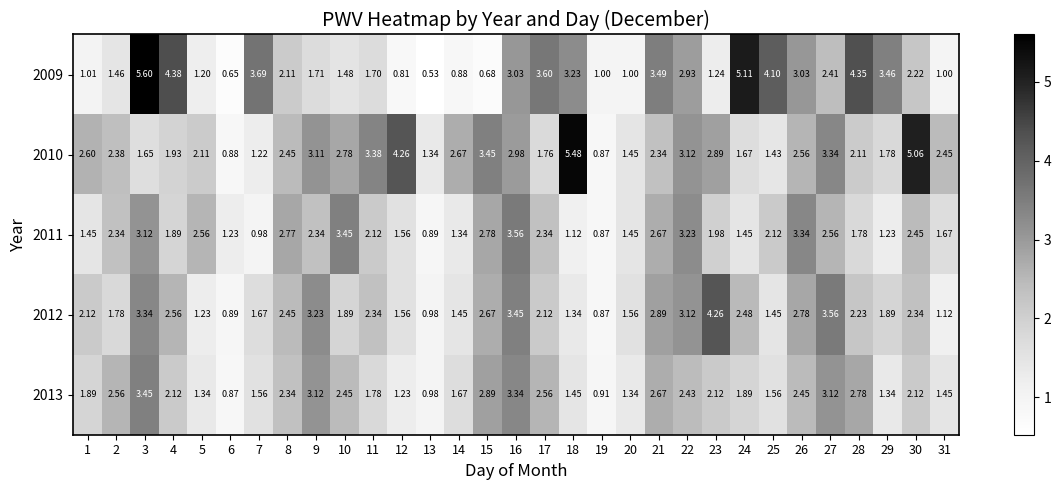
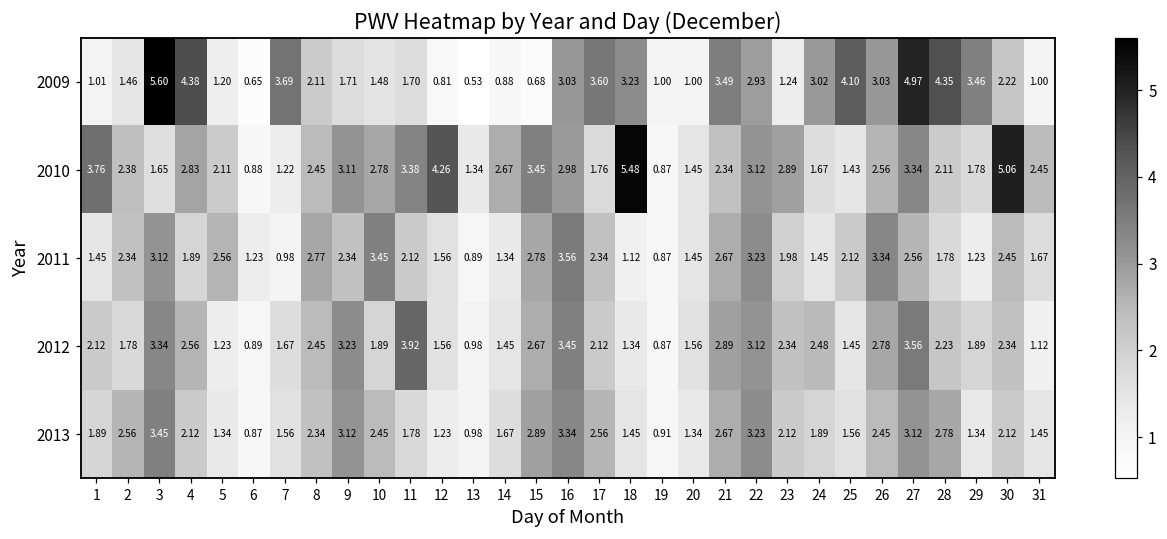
  {
    "2009": {
      "1": 1.01,
      "2": 1.46,
      "3": 5.60,
      "4": 4.38,
      "5": 1.20,
      "6": 0.65,
      "7": 3.69,
      "8": 2.11,
      "9": 1.71,
      "10": 1.48,
      "11": 1.70,
      "12": 0.81,
      "13": 0.53,
      "14": 0.88,
      "15": 0.68,
      "16": 3.03,
      "17": 3.60,
      "18": 3.23,
      "19": 1.00,
      "20": 1.00,
      "21": 3.49,
      "22": 2.93,
      "23": 1.24,
-     "24": 5.11,
+     "24": 3.02,
      "25": 4.10,
      "26": 3.03,
-     "27": 2.41,
+     "27": 4.97,
      "28": 4.35,
      "29": 3.46,
      "30": 2.22,
      "31": 1.00
    },
    "2010": {
-     "1": 2.60,
+     "1": 3.76,
      "2": 2.38,
      "3": 1.65,
-     "4": 1.93,
+     "4": 2.83,
      "5": 2.11,
      "6": 0.88,
      "7": 1.22,
      "8": 2.45,
      "9": 3.11,
      "10": 2.78,
      "11": 3.38,
      "12": 4.26,
      "13": 1.34,
      "14": 2.67,
      "15": 3.45,
      "16": 2.98,
      "17": 1.76,
      "18": 5.48,
      "19": 0.87,
      "20": 1.45,
      "21": 2.34,
      "22": 3.12,
      "23": 2.89,
      "24": 1.67,
      "25": 1.43,
      "26": 2.56,
      "27": 3.34,
      "28": 2.11,
      "29": 1.78,
      "30": 5.06,
      "31": 2.45
    },
    "2011": {
      "1": 1.45,
      "2": 2.34,
      "3": 3.12,
      "4": 1.89,
      "5": 2.56,
      "6": 1.23,
      "7": 0.98,
      "8": 2.77,
      "9": 2.34,
      "10": 3.45,
      "11": 2.12,
      "12": 1.56,
      "13": 0.89,
      "14": 1.34,
      "15": 2.78,
      "16": 3.56,
      "17": 2.34,
      "18": 1.12,
      "19": 0.87,
      "20": 1.45,
      "21": 2.67,
      "22": 3.23,
      "23": 1.98,
      "24": 1.45,
      "25": 2.12,
      "26": 3.34,
      "27": 2.56,
      "28": 1.78,
      "29": 1.23,
      "30": 2.45,
      "31": 1.67
    },
    "2012": {
      "1": 2.12,
      "2": 1.78,
      "3": 3.34,
      "4": 2.56,
      "5": 1.23,
      "6": 0.89,
      "7": 1.67,
      "8": 2.45,
      "9": 3.23,
      "10": 1.89,
-     "11": 2.34,
+     "11": 3.92,
      "12": 1.56,
      "13": 0.98,
      "14": 1.45,
      "15": 2.67,
      "16": 3.45,
      "17": 2.12,
      "18": 1.34,
      "19": 0.87,
      "20": 1.56,
      "21": 2.89,
      "22": 3.12,
-     "23": 4.26,
+     "23": 2.34,
      "24": 2.48,
      "25": 1.45,
      "26": 2.78,
      "27": 3.56,
      "28": 2.23,
      "29": 1.89,
      "30": 2.34,
      "31": 1.12
    },
    "2013": {
      "1": 1.89,
      "2": 2.56,
      "3": 3.45,
      "4": 2.12,
      "5": 1.34,
      "6": 0.87,
      "7": 1.56,
      "8": 2.34,
      "9": 3.12,
      "10": 2.45,
      "11": 1.78,
      "12": 1.23,
      "13": 0.98,
      "14": 1.67,
      "15": 2.89,
      "16": 3.34,
      "17": 2.56,
      "18": 1.45,
      "19": 0.91,
      "20": 1.34,
      "21": 2.67,
-     "22": 2.43,
+     "22": 3.23,
      "23": 2.12,
      "24": 1.89,
      "25": 1.56,
      "26": 2.45,
      "27": 3.12,
      "28": 2.78,
      "29": 1.34,
      "30": 2.12,
      "31": 1.45
    }
  }
